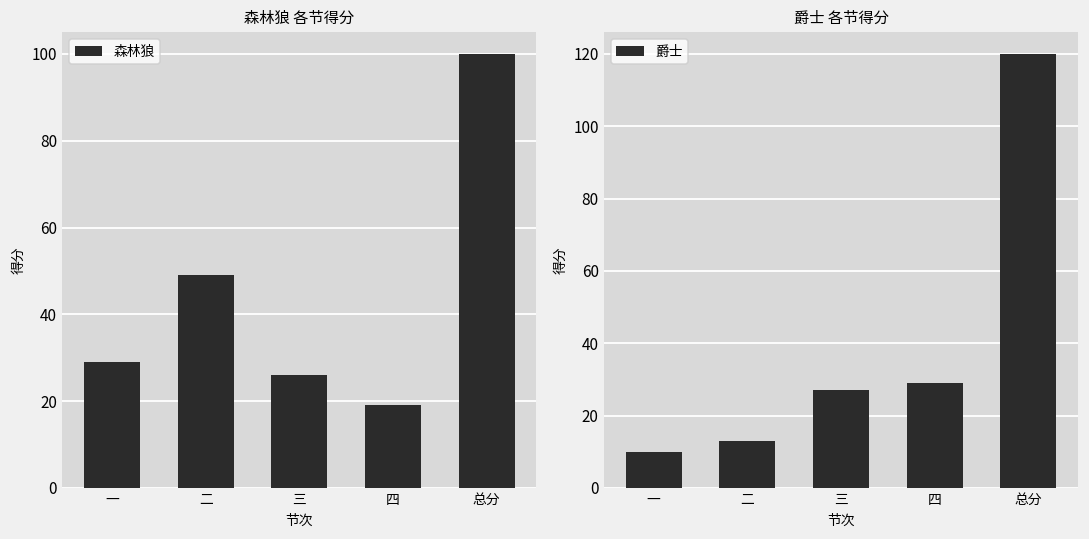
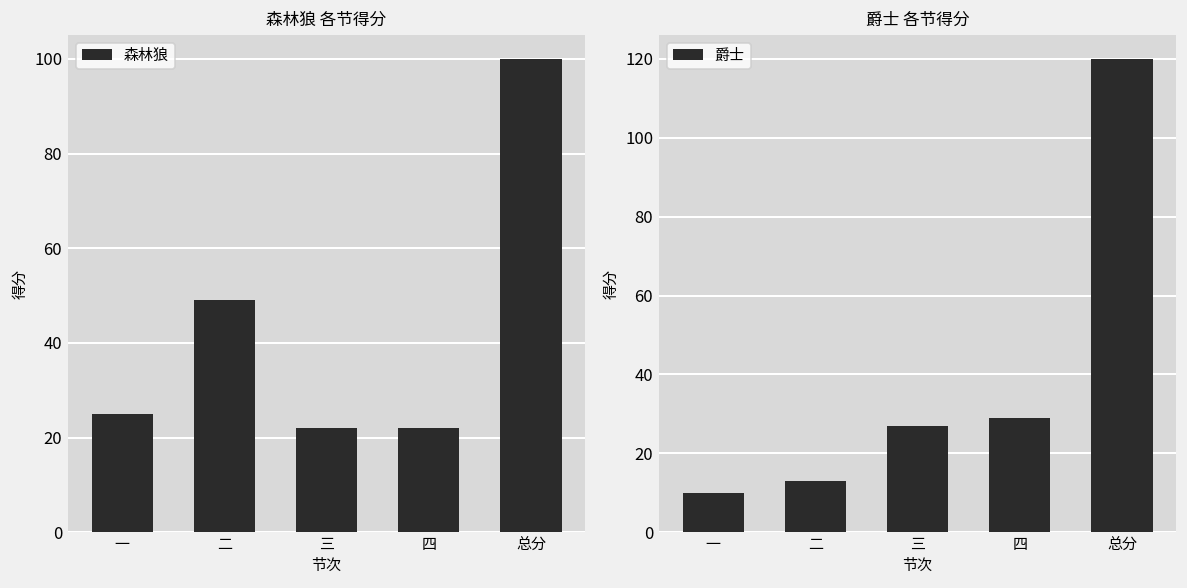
  {
    "森林狼 各节得分": {
-     "一": 29,
+     "一": 25,
      "二": 49,
-     "三": 26,
-     "四": 19,
+     "三": 22,
+     "四": 22,
      "总分": 100
    },
    "爵士 各节得分": {
      "一": 10,
      "二": 13,
      "三": 27,
      "四": 29,
      "总分": 120
    }
  }
